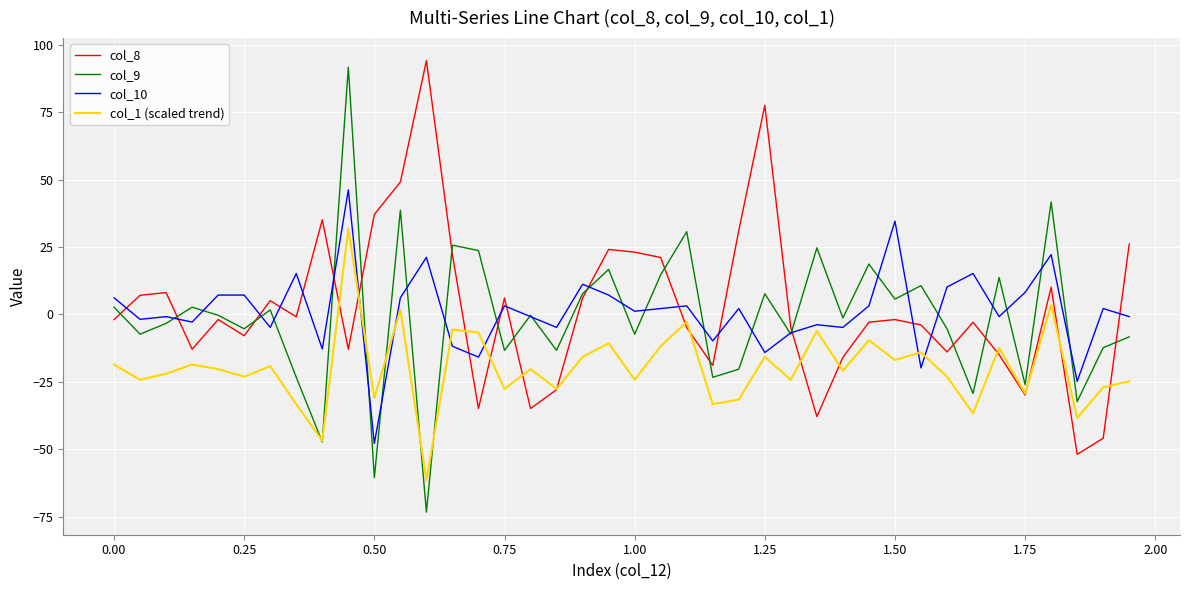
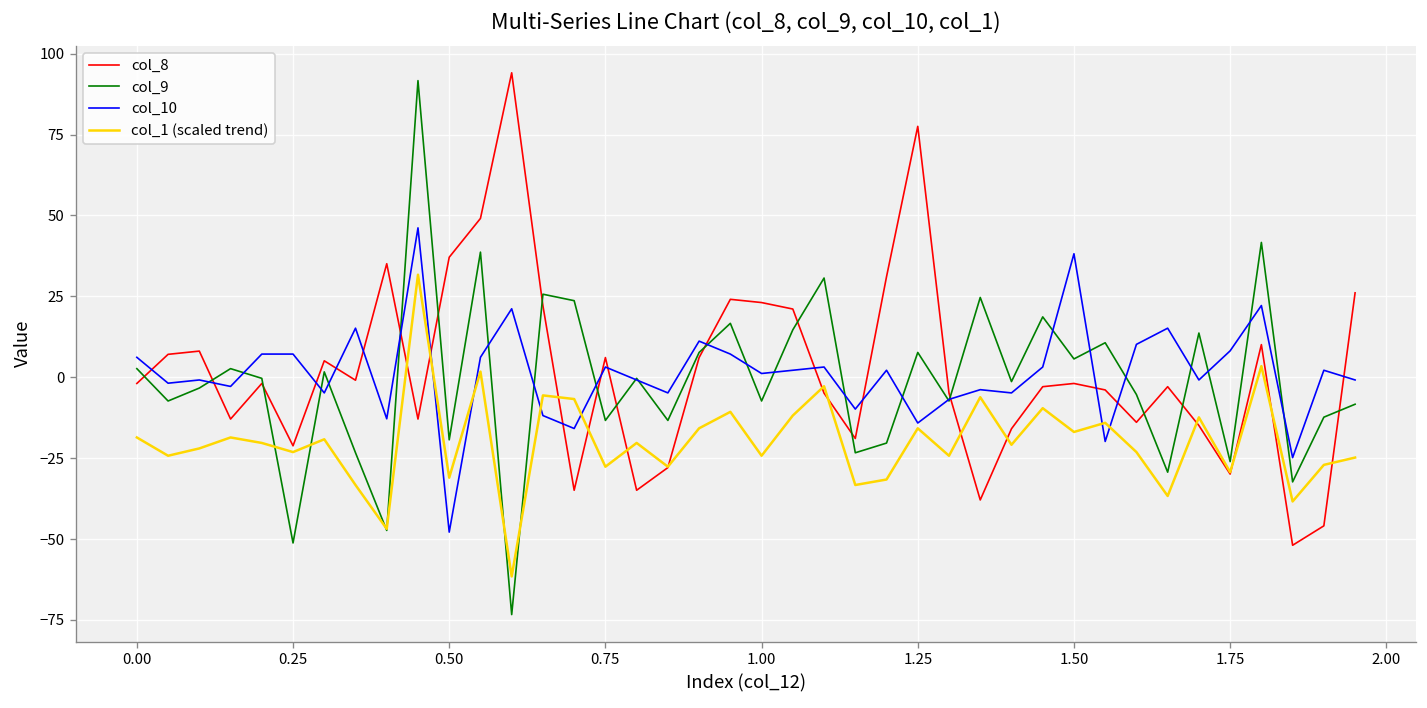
  {
    "col_8": {
      "0.00": -2,
-     "0.25": -8,
+     "0.25": -21,
      "0.50": 37,
      "0.75": 6,
      "1.00": 23,
      "1.25": 78,
      "1.50": -2
    },
    "col_9": {
      "0.00": 3,
-     "0.25": -5,
-     "0.50": -61,
+     "0.25": -51,
+     "0.50": -19,
      "0.75": -13,
      "1.00": -7,
      "1.25": 8,
      "1.50": 6,
      "1.75": -26
    },
    "col_10": {
      "0.00": 6,
      "0.25": 7,
      "0.50": -48,
      "0.75": 3,
      "1.00": 1,
      "1.25": -14,
-     "1.50": 35,
+     "1.50": 38,
      "1.75": 8
    },
    "col_1 (scaled trend)": {
      "0.00": -19,
      "0.25": -23,
      "0.50": -31,
      "0.75": -28,
      "1.00": -24,
      "1.25": -16,
      "1.50": -17
    }
  }
